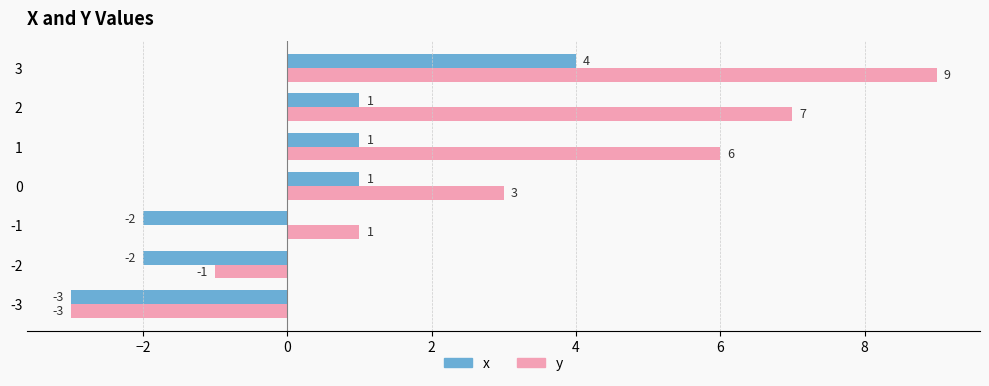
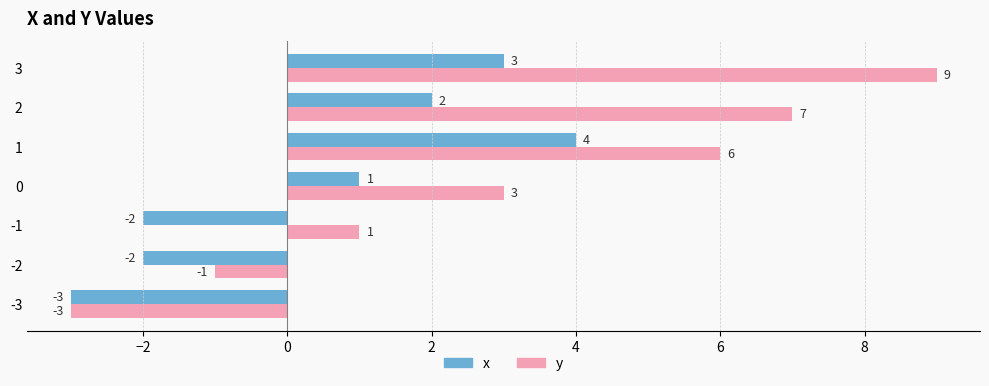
  {
    "x": {
-     "3": 4,
-     "2": 1,
-     "1": 1,
+     "3": 3,
+     "2": 2,
+     "1": 4,
      "0": 1,
      "-1": -2,
      "-2": -2,
      "-3": -3
    },
    "y": {
      "3": 9,
      "2": 7,
      "1": 6,
      "0": 3,
      "-1": 1,
      "-2": -1,
      "-3": -3
    }
  }
